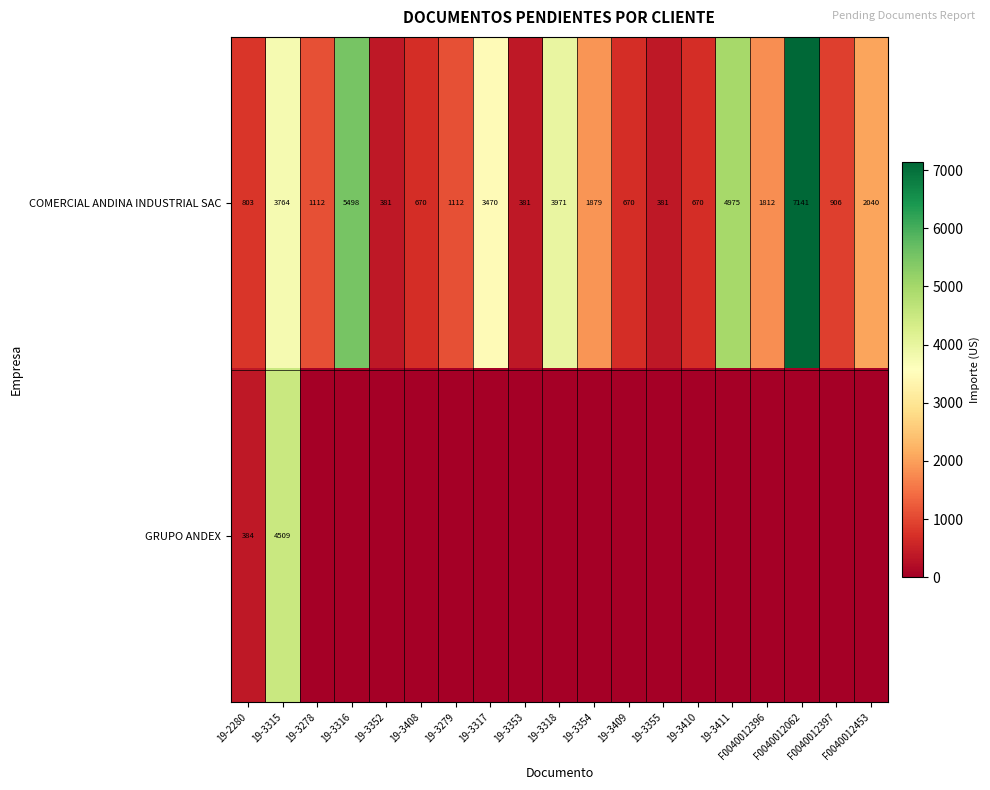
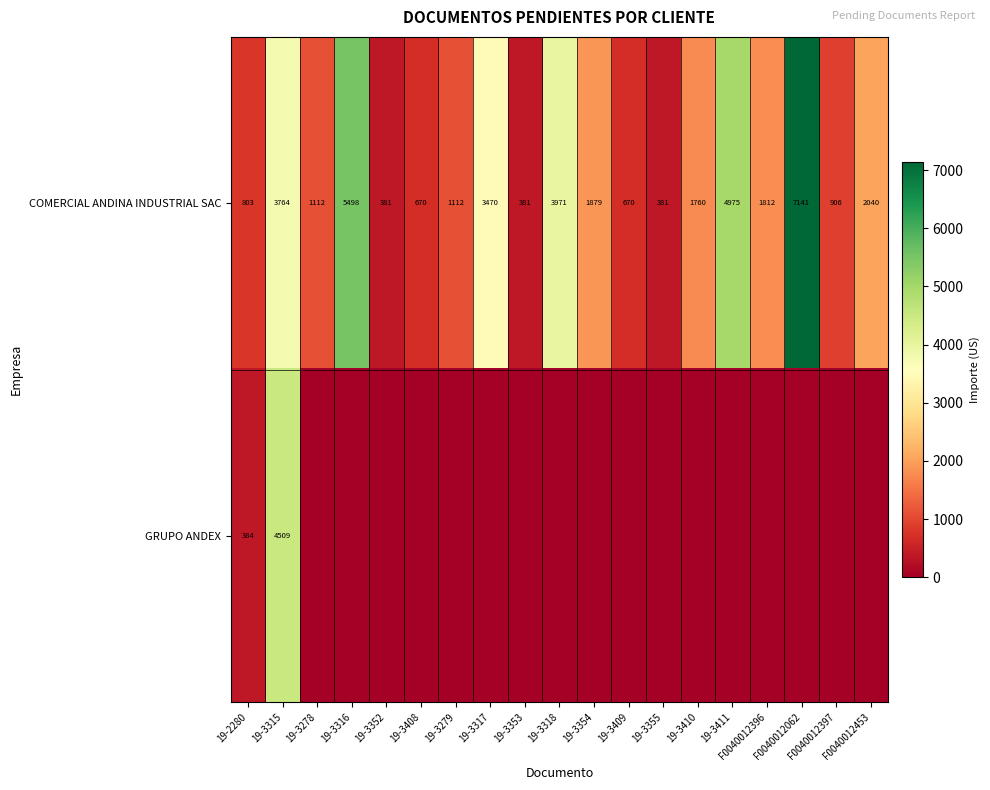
  {
    "COMERCIAL ANDINA INDUSTRIAL SAC": {
      "19-2280": 803,
      "19-3315": 3764,
      "19-3278": 1112,
      "19-3316": 5498,
      "19-3352": 381,
      "19-3408": 670,
      "19-3279": 1112,
      "19-3317": 3470,
      "19-3353": 381,
      "19-3318": 3971,
      "19-3354": 1879,
      "19-3409": 670,
      "19-3355": 381,
-     "19-3410": 670,
+     "19-3410": 1760,
      "19-3411": 4975,
      "F0040012396": 1812,
      "F0040012062": 7141,
      "F0040012397": 906,
      "F0040012453": 2040
    },
    "GRUPO ANDEX": {
      "19-2280": 384,
      "19-3315": 4509
    }
  }
